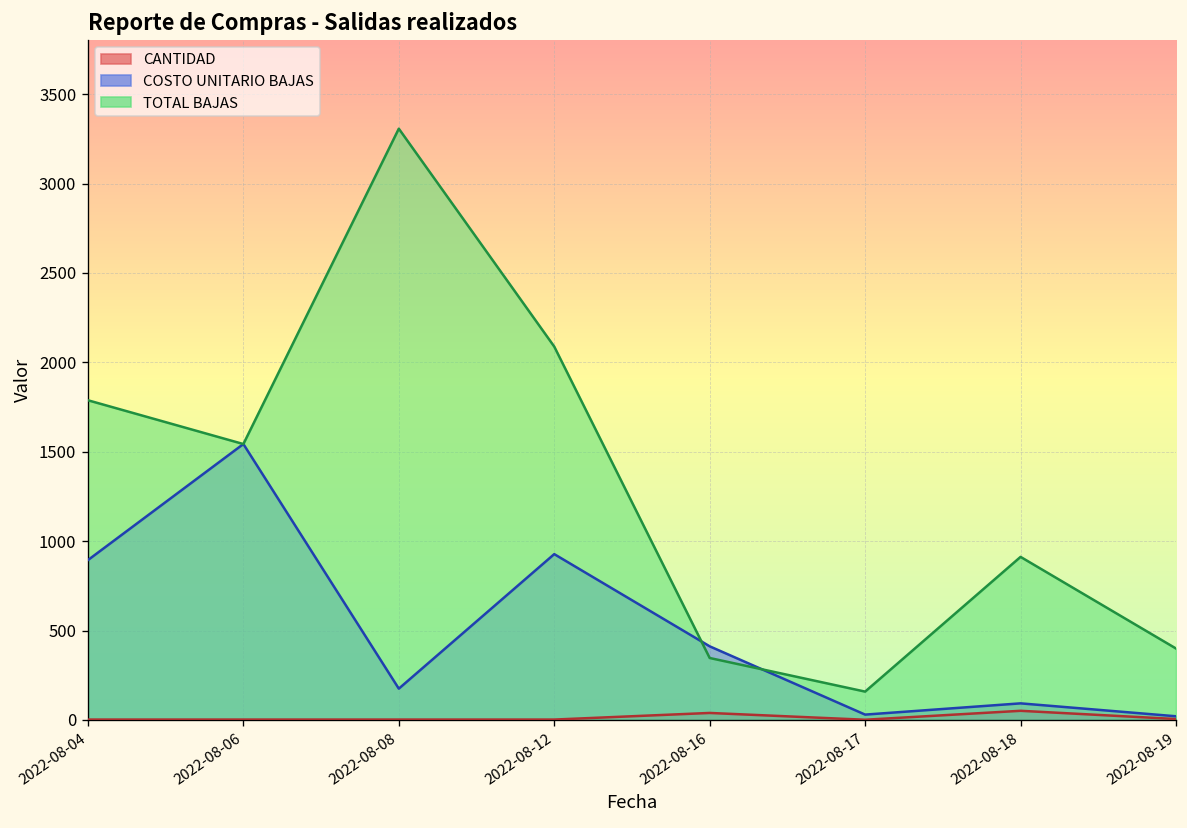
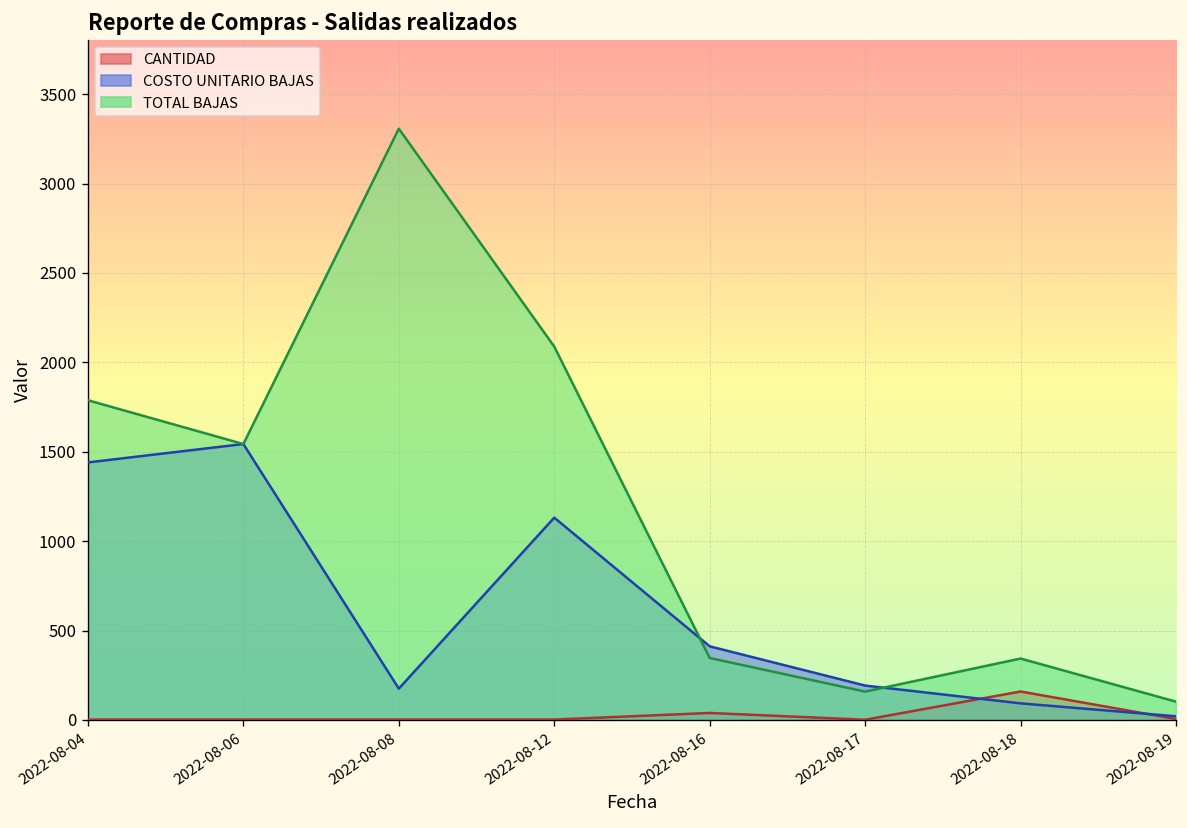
  {
    "CANTIDAD": {
      "2022-08-04": 0,
      "2022-08-06": 0,
      "2022-08-08": 0,
      "2022-08-12": 0,
      "2022-08-16": 40,
      "2022-08-17": 0,
-     "2022-08-18": 50
+     "2022-08-18": 160
    },
    "COSTO UNITARIO BAJAS": {
-     "2022-08-04": 890,
+     "2022-08-04": 1440,
      "2022-08-08": 170,
-     "2022-08-12": 930,
+     "2022-08-12": 1130,
      "2022-08-16": 410,
-     "2022-08-17": 30,
+     "2022-08-17": 190,
      "2022-08-18": 90
    },
    "TOTAL BAJAS": {
      "2022-08-04": 1790,
      "2022-08-08": 3310,
      "2022-08-12": 2090,
      "2022-08-16": 350,
      "2022-08-17": 160,
-     "2022-08-18": 910,
-     "2022-08-19": 400
+     "2022-08-18": 340,
+     "2022-08-19": 100
    }
  }
